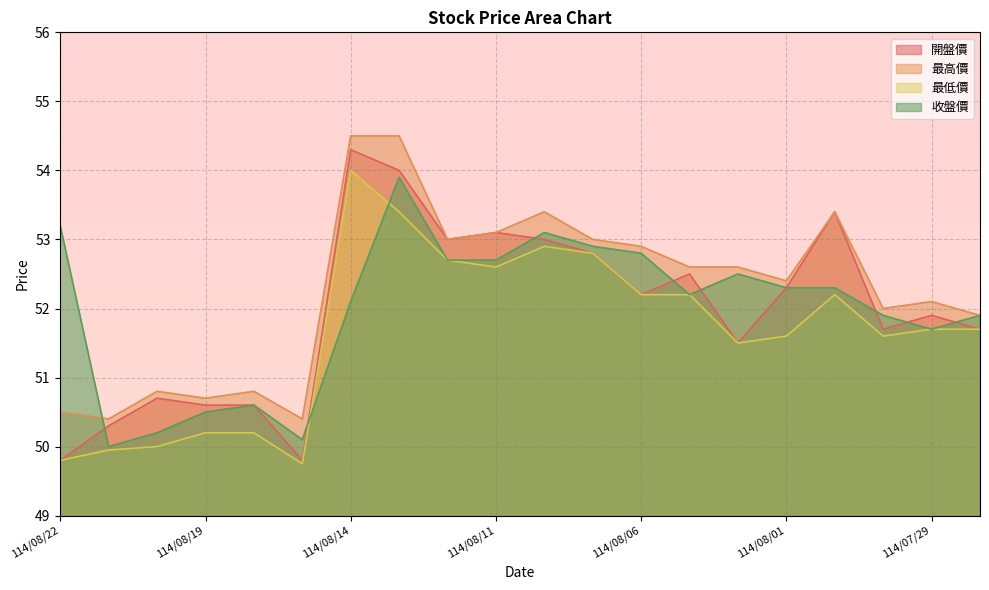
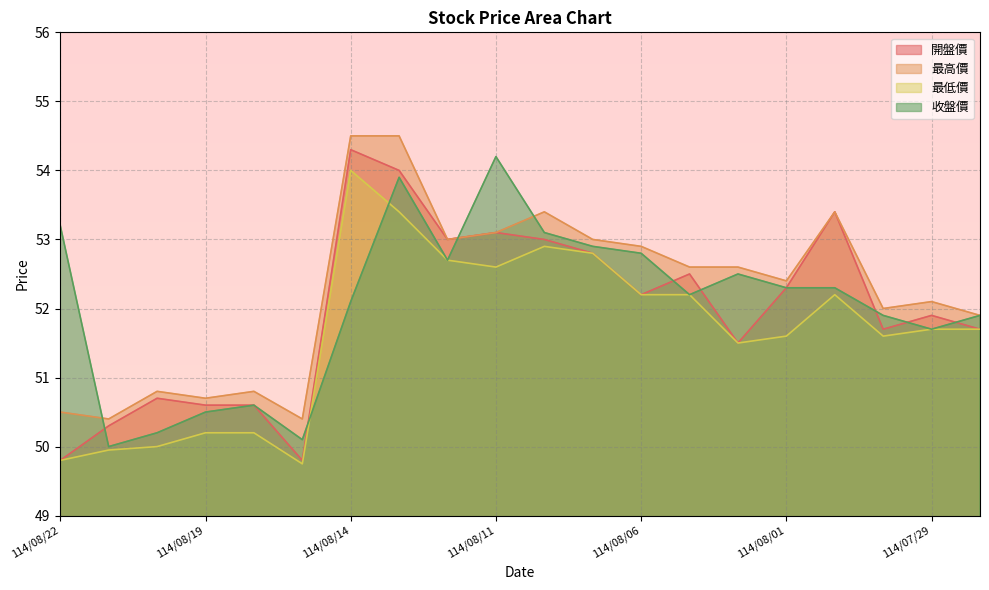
  {
    "收盤價": {
      "114/08/22": 53.2,
      "114/08/19": 50.5,
      "114/08/14": 52.1,
-     "114/08/11": 52.7,
+     "114/08/11": 54.2,
      "114/08/06": 52.8
    }
  }
